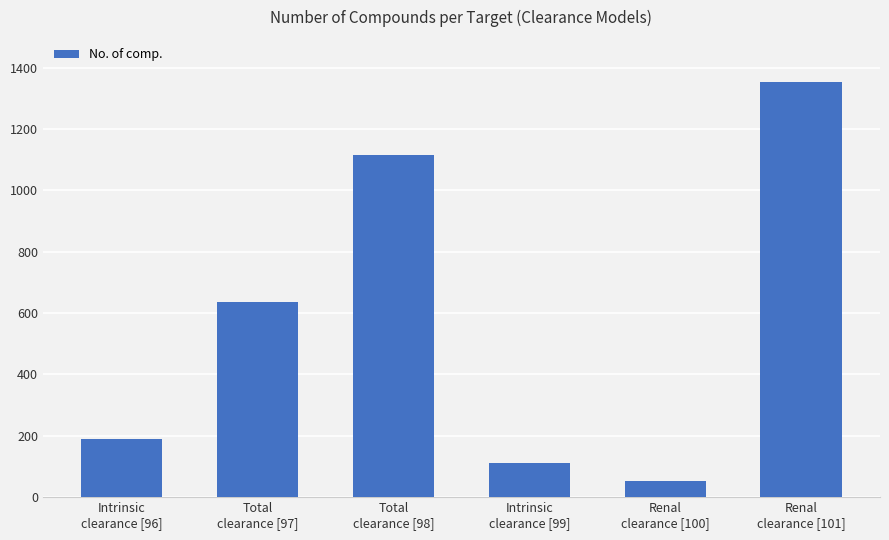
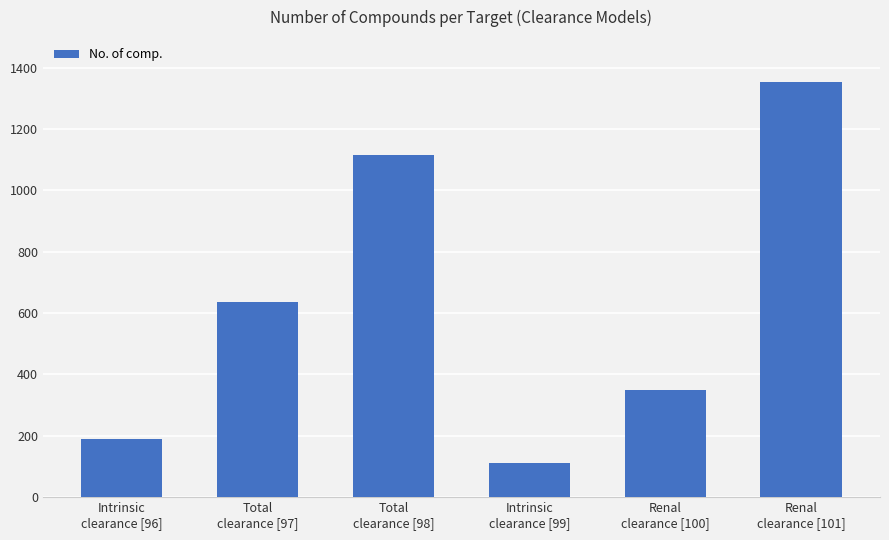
  {
    "Intrinsic clearance [96]": 190,
    "Total clearance [97]": 640,
    "Total clearance [98]": 1110,
    "Intrinsic clearance [99]": 110,
-   "Renal clearance [100]": 50,
+   "Renal clearance [100]": 350,
    "Renal clearance [101]": 1350
  }
